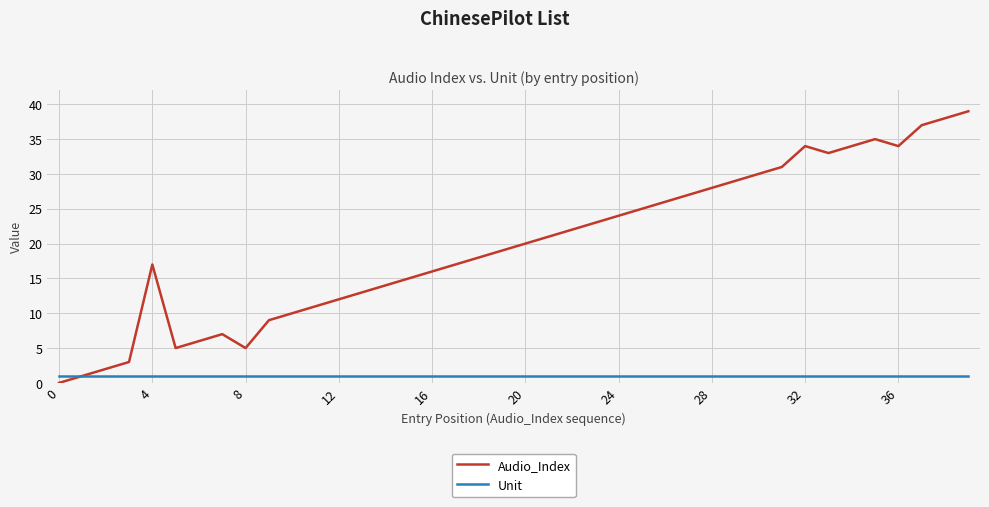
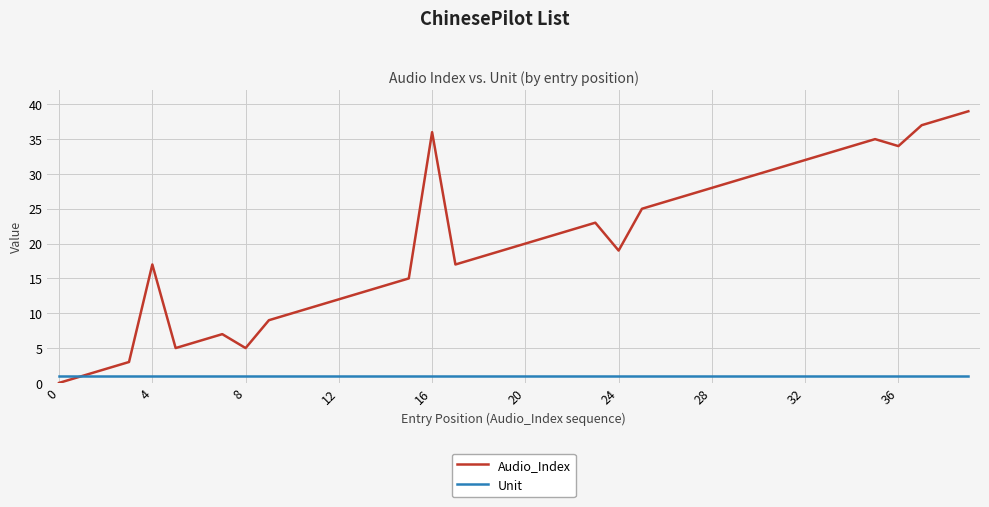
  {
    "Audio_Index": {
      "0": 0,
      "4": 17,
      "8": 5,
      "12": 12,
-     "16": 16,
+     "16": 36,
      "20": 20,
-     "24": 24,
+     "24": 19,
      "28": 28,
-     "32": 34,
+     "32": 32,
      "36": 34
    },
    "Unit": {
      "0": 1,
      "4": 1,
      "8": 1,
      "12": 1,
      "16": 1,
      "20": 1,
      "24": 1,
      "28": 1,
      "32": 1,
      "36": 1
    }
  }
